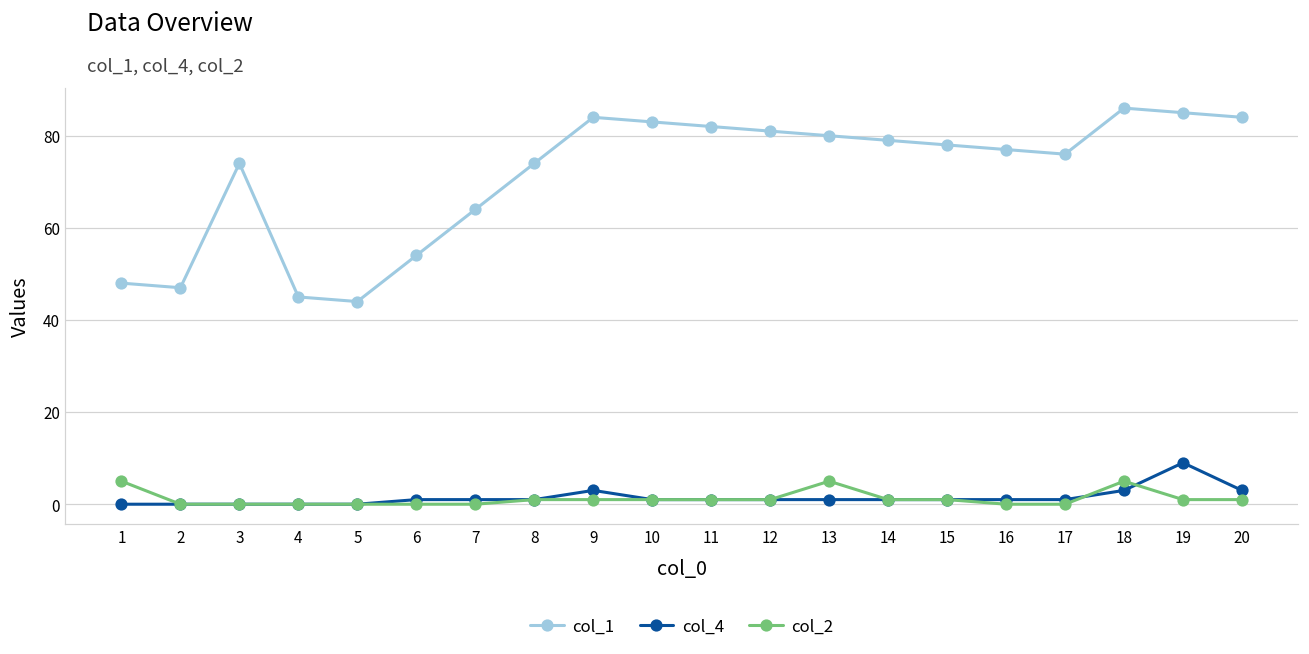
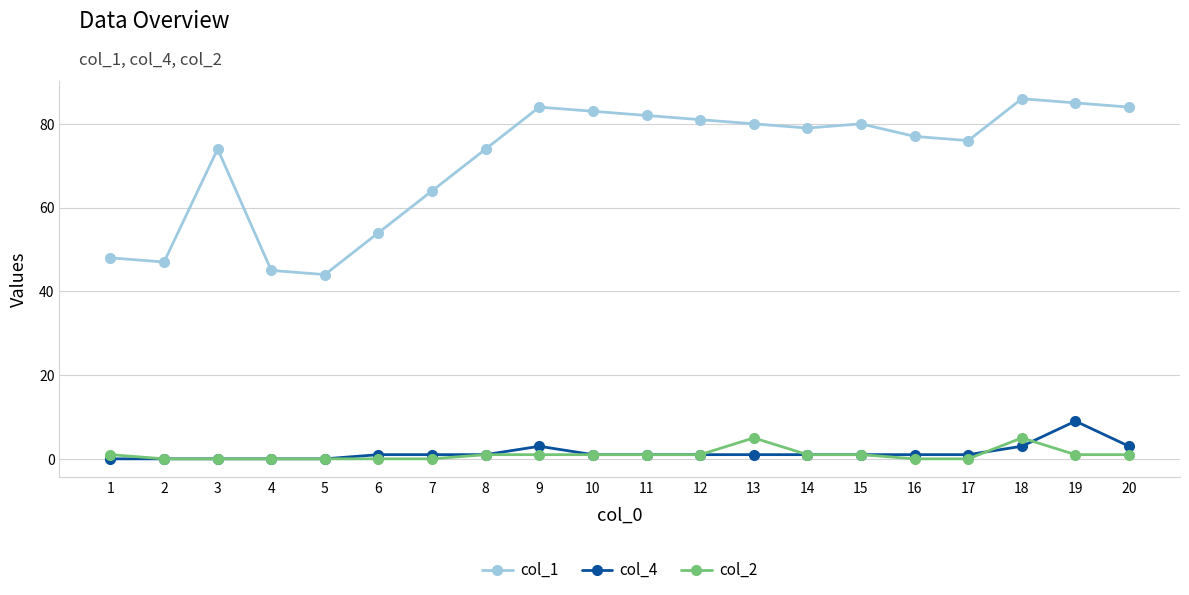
  {
    "col_1": {
      "1": 48,
      "2": 47,
      "3": 74,
      "4": 45,
      "5": 44,
      "6": 54,
      "7": 64,
      "8": 74,
      "9": 84,
      "10": 83,
      "11": 82,
      "12": 81,
      "13": 80,
      "14": 79,
-     "15": 78,
+     "15": 80,
      "16": 77,
      "17": 76,
      "18": 86,
      "19": 85,
      "20": 84
    },
    "col_4": {
      "1": 0,
      "6": 1,
      "7": 1,
      "9": 3,
      "13": 1,
      "16": 1,
      "17": 1,
      "18": 3,
      "19": 9,
      "20": 3
    },
    "col_2": {
-     "1": 5,
+     "1": 1,
      "6": 0,
      "7": 0,
      "9": 1,
      "13": 5,
      "16": 0,
      "17": 0,
      "18": 5,
      "19": 1,
      "20": 1
    }
  }
